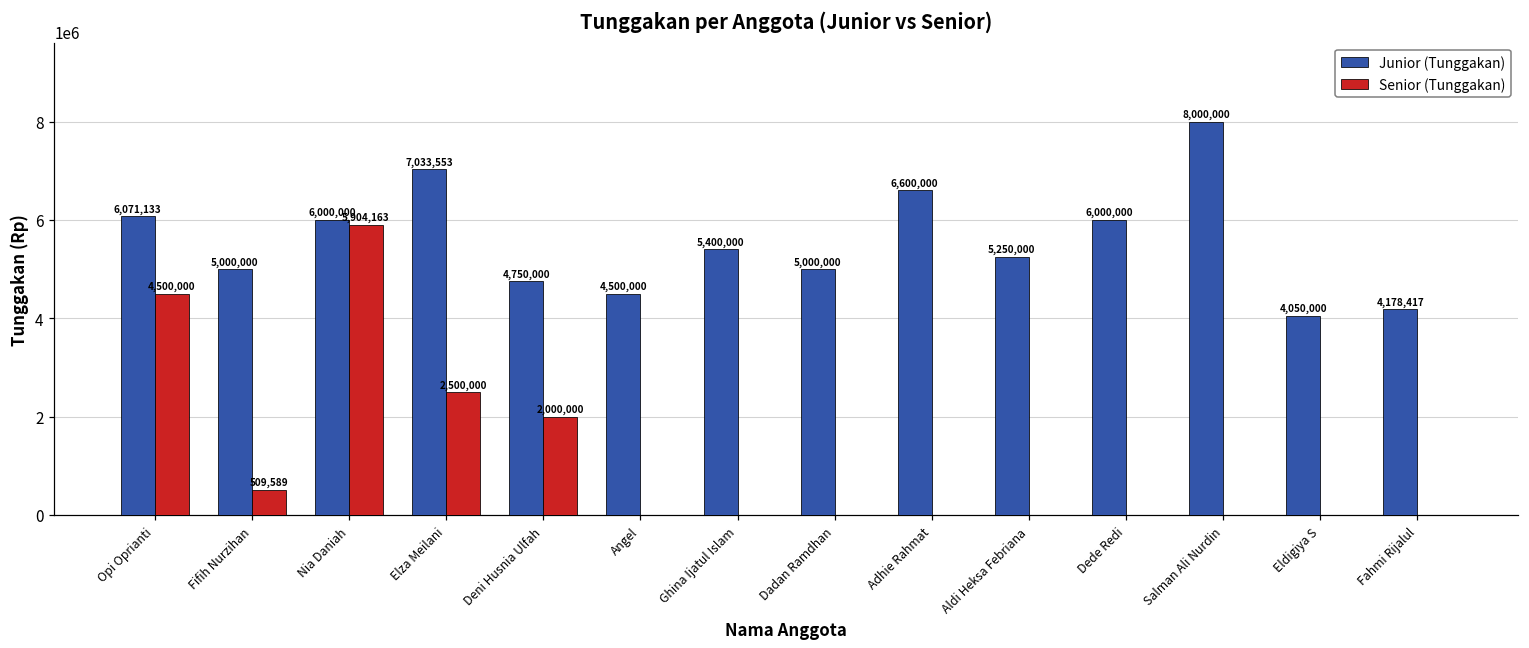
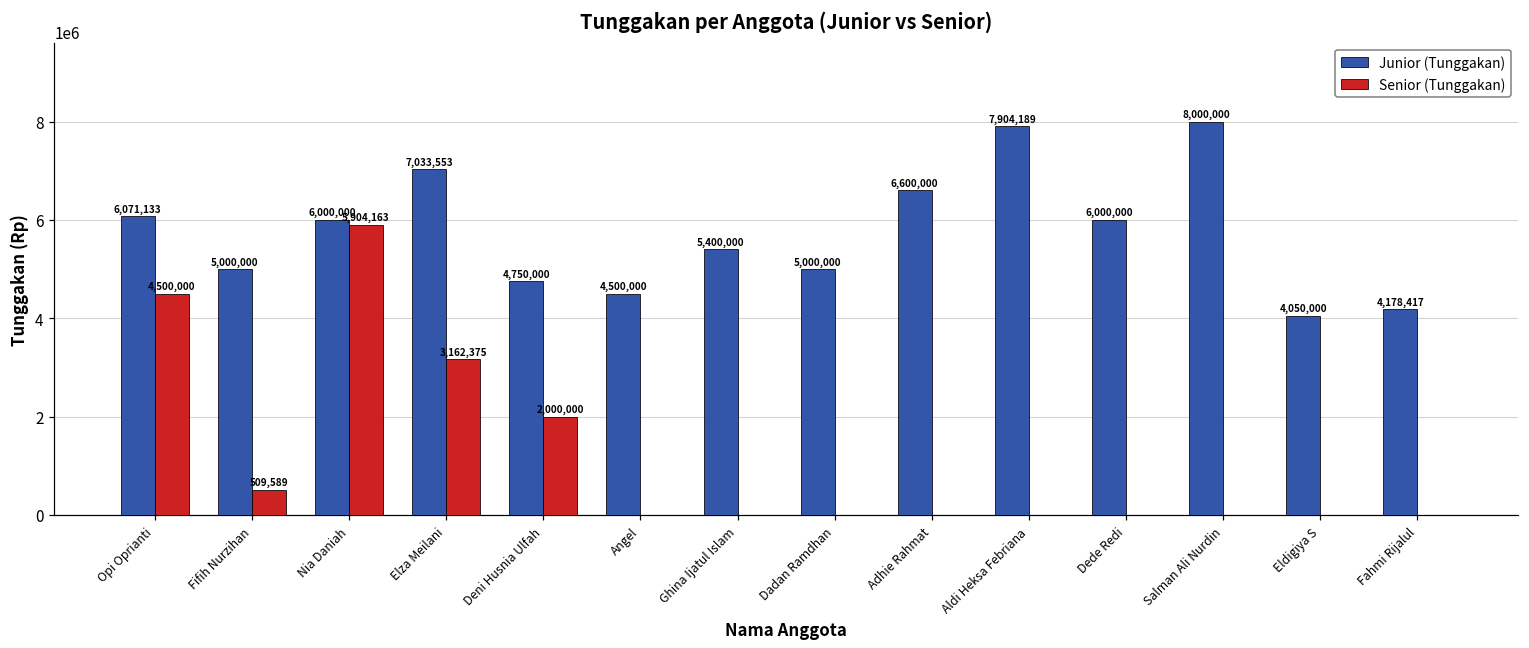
  {
    "Junior (Tunggakan)": {
      "Opi Oprianti": "6,071,133",
      "Fifih Nurzihan": "5,000,000",
      "Nia Daniah": "6,000,000",
      "Elza Meilani": "7,033,553",
      "Deni Husnia Ulfah": "4,750,000",
      "Angel": "4,500,000",
      "Ghina Ijatul Islam": "5,400,000",
      "Dadan Ramdhan": "5,000,000",
      "Adhie Rahmat": "6,600,000",
-     "Aldi Heksa Febriana": "5,250,000",
+     "Aldi Heksa Febriana": "7,904,189",
      "Dede Redi": "6,000,000",
      "Salman Ali Nurdin": "8,000,000",
      "Eldigiya S": "4,050,000",
      "Fahmi Rijalul": "4,178,417"
    },
    "Senior (Tunggakan)": {
      "Opi Oprianti": "4,500,000",
      "Fifih Nurzihan": "509,589",
      "Nia Daniah": "5,904,163",
-     "Elza Meilani": "2,500,000",
+     "Elza Meilani": "3,162,375",
      "Deni Husnia Ulfah": "2,000,000"
    }
  }
